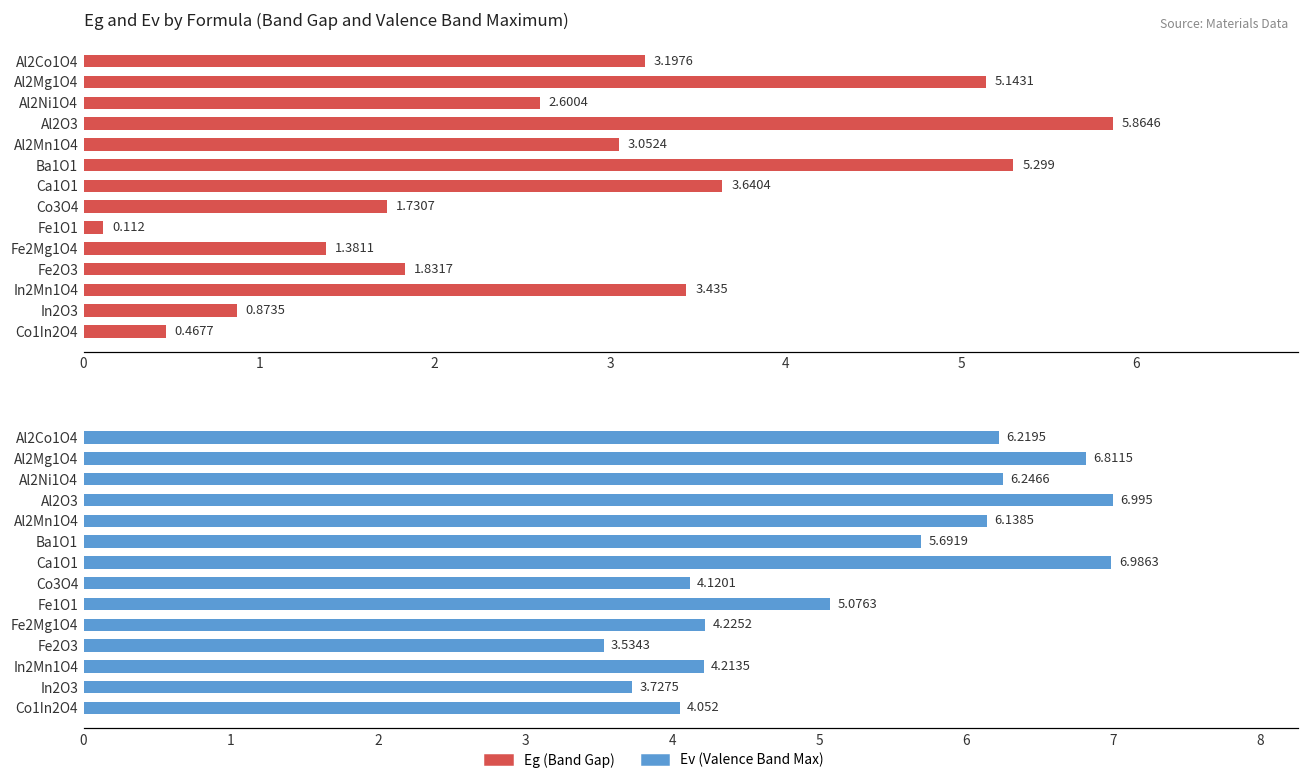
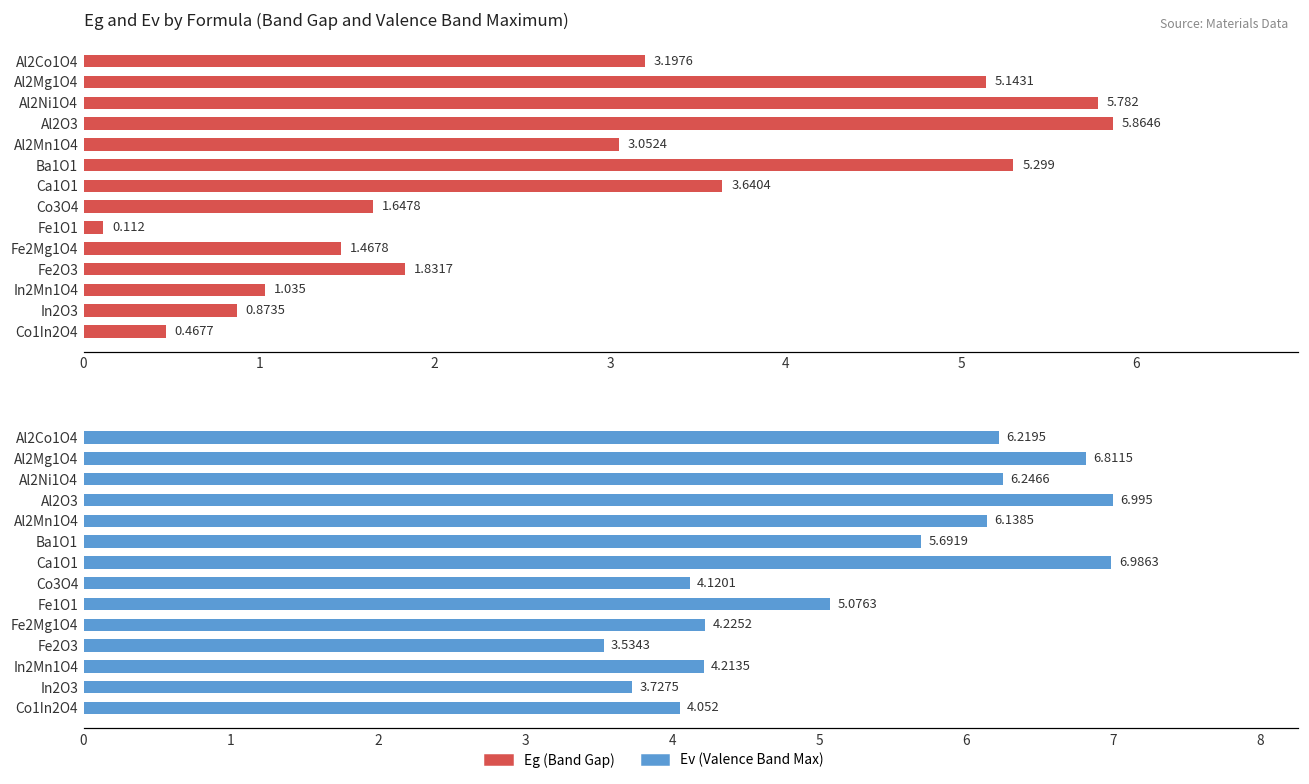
  {
    "Eg and Ev by Formula (Band Gap and Valence Band Maximum)": {
      "Al2Co1O4": 3.1976,
      "Al2Mg1O4": 5.1431,
-     "Al2Ni1O4": 2.6004,
+     "Al2Ni1O4": 5.782,
      "Al2O3": 5.8646,
      "Al2Mn1O4": 3.0524,
      "Ba1O1": 5.299,
      "Ca1O1": 3.6404,
-     "Co3O4": 1.7307,
+     "Co3O4": 1.6478,
      "Fe1O1": 0.112,
-     "Fe2Mg1O4": 1.3811,
+     "Fe2Mg1O4": 1.4678,
      "Fe2O3": 1.8317,
-     "In2Mn1O4": 3.435,
+     "In2Mn1O4": 1.035,
      "In2O3": 0.8735,
      "Co1In2O4": 0.4677
    }
  }
